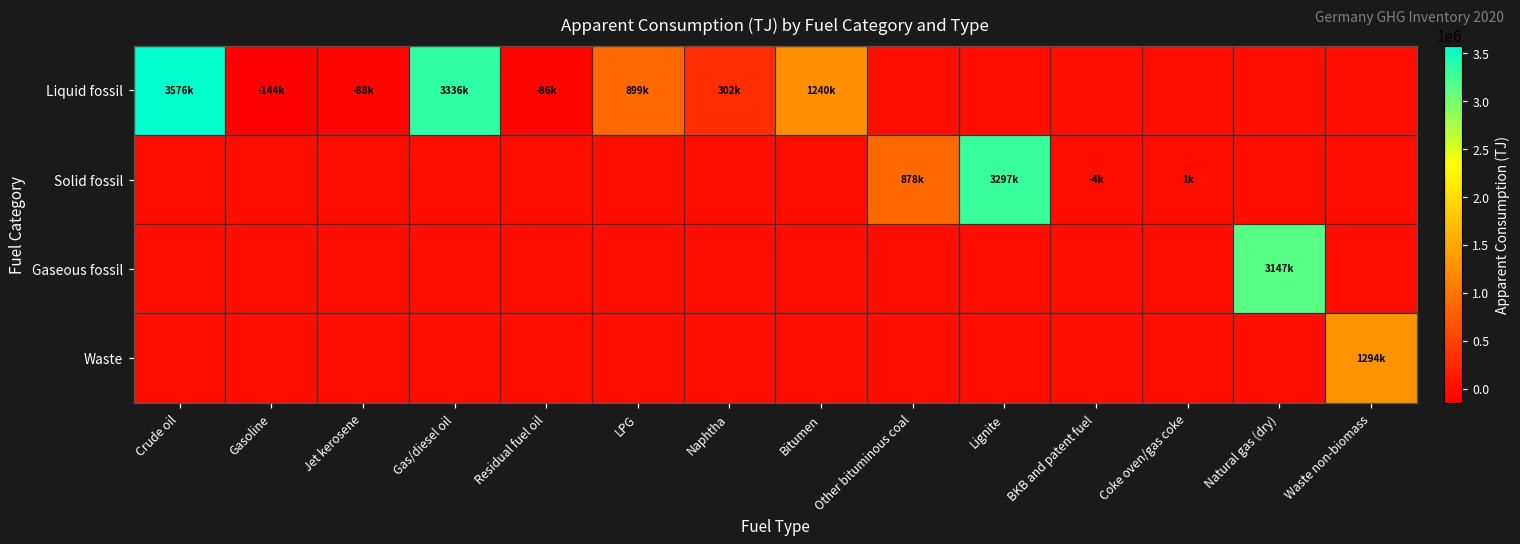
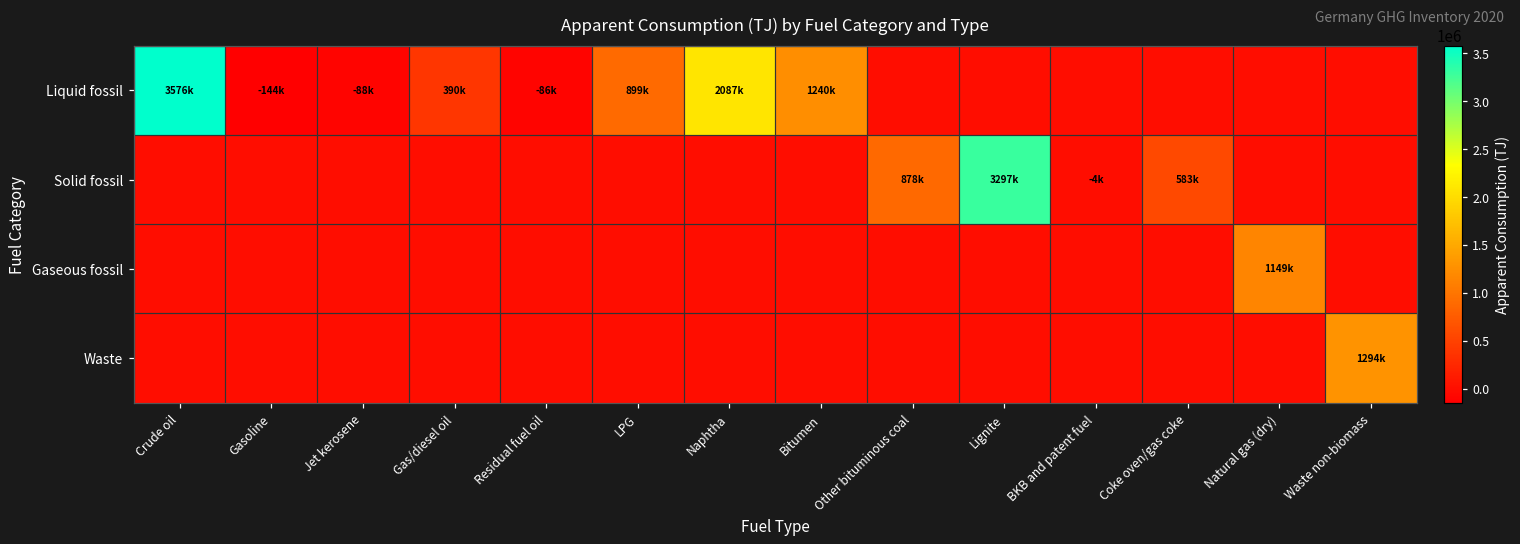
  {
    "Liquid fossil": {
      "Crude oil": "3576k",
      "Gasoline": "-144k",
      "Jet kerosene": "-88k",
-     "Gas/diesel oil": "3336k",
+     "Gas/diesel oil": "390k",
      "Residual fuel oil": "-86k",
      "LPG": "899k",
-     "Naphtha": "302k",
+     "Naphtha": "2087k",
      "Bitumen": "1240k"
    },
    "Solid fossil": {
      "Other bituminous coal": "878k",
      "Lignite": "3297k",
      "BKB and patent fuel": "-4k",
-     "Coke oven/gas coke": "1k"
+     "Coke oven/gas coke": "583k"
    },
    "Gaseous fossil": {
-     "Natural gas (dry)": "3147k"
+     "Natural gas (dry)": "1149k"
    },
    "Waste": {
      "Waste non-biomass": "1294k"
    }
  }
